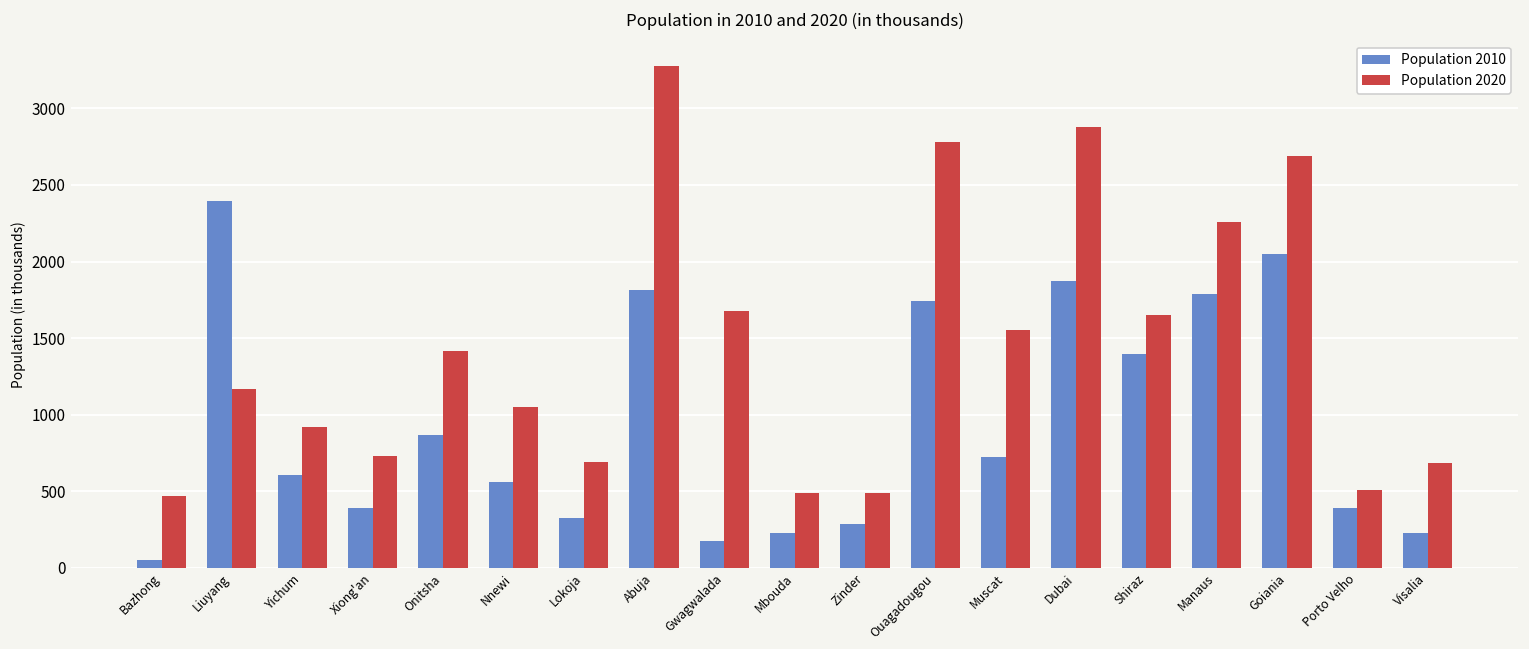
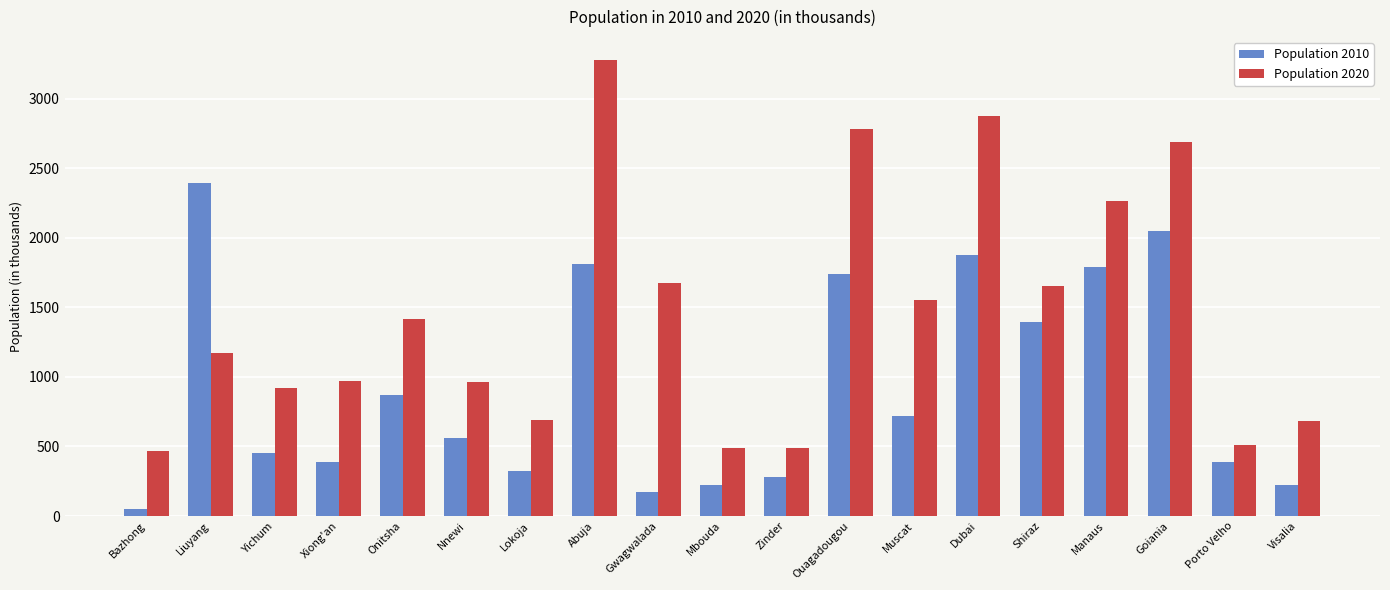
  {
    "Population 2010": {
      "Bazhong": 50,
      "Liuyang": 2400,
-     "Yichum": 600,
+     "Yichum": 450,
      "Xiong'an": 390,
      "Onitsha": 870,
      "Nnewi": 560,
      "Lokoja": 320,
      "Abuja": 1810,
      "Gwagwalada": 170,
      "Mbouda": 230,
      "Zinder": 280,
      "Ouagadougou": 1740,
      "Muscat": 720,
      "Dubai": 1880,
      "Shiraz": 1400,
      "Manaus": 1790,
      "Goiania": 2050,
      "Porto Velho": 390,
      "Visalia": 220
    },
    "Population 2020": {
      "Bazhong": 470,
      "Liuyang": 1170,
      "Yichum": 920,
-     "Xiong'an": 730,
+     "Xiong'an": 970,
      "Onitsha": 1420,
-     "Nnewi": 1050,
+     "Nnewi": 970,
      "Lokoja": 690,
      "Abuja": 3280,
      "Gwagwalada": 1670,
      "Mbouda": 490,
      "Zinder": 490,
      "Ouagadougou": 2780,
      "Muscat": 1550,
      "Dubai": 2880,
      "Shiraz": 1650,
      "Manaus": 2260,
      "Goiania": 2690,
      "Porto Velho": 510,
      "Visalia": 680
    }
  }
